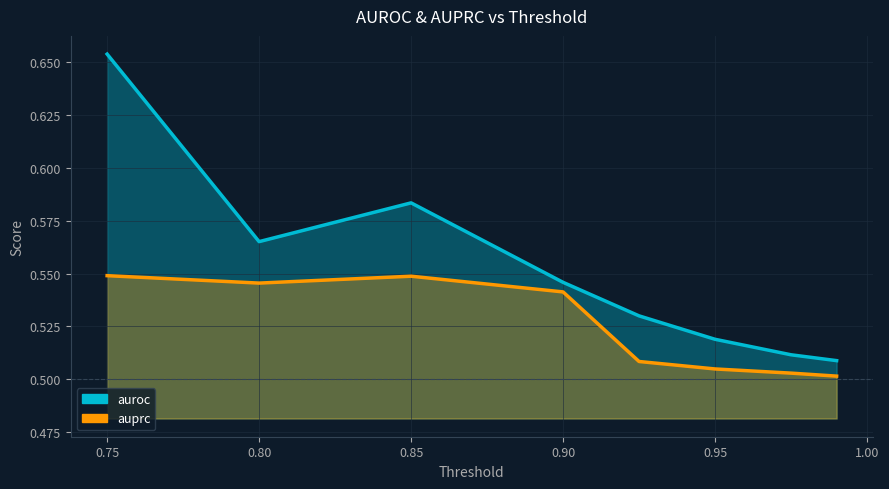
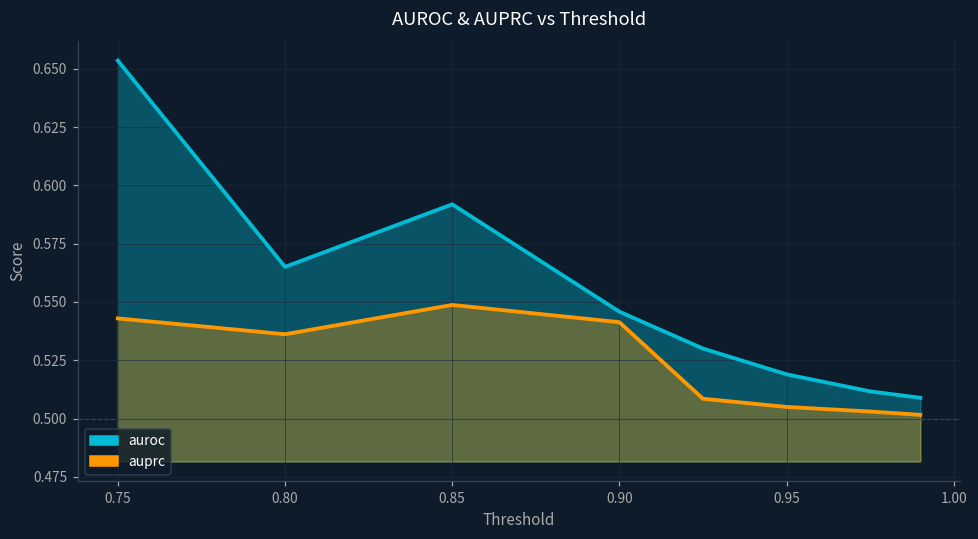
  {
    "auroc": {
      "0.75": 0.654,
      "0.80": 0.565,
-     "0.85": 0.583,
+     "0.85": 0.592,
      "0.90": 0.546,
      "0.95": 0.519
    },
    "auprc": {
-     "0.75": 0.549,
-     "0.80": 0.545,
+     "0.75": 0.543,
+     "0.80": 0.536,
      "0.85": 0.549,
      "0.90": 0.541,
      "0.95": 0.505
    }
  }
